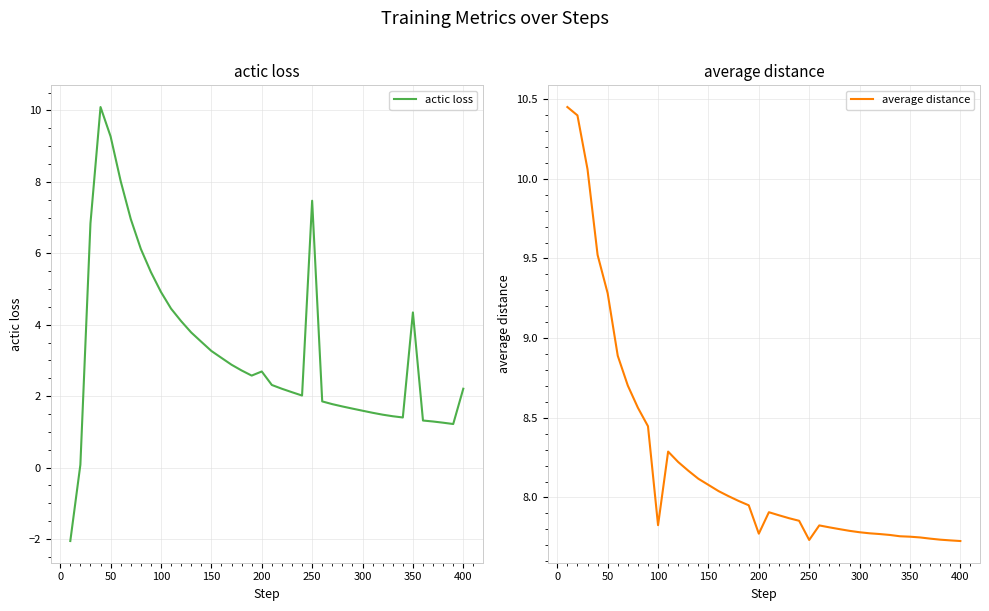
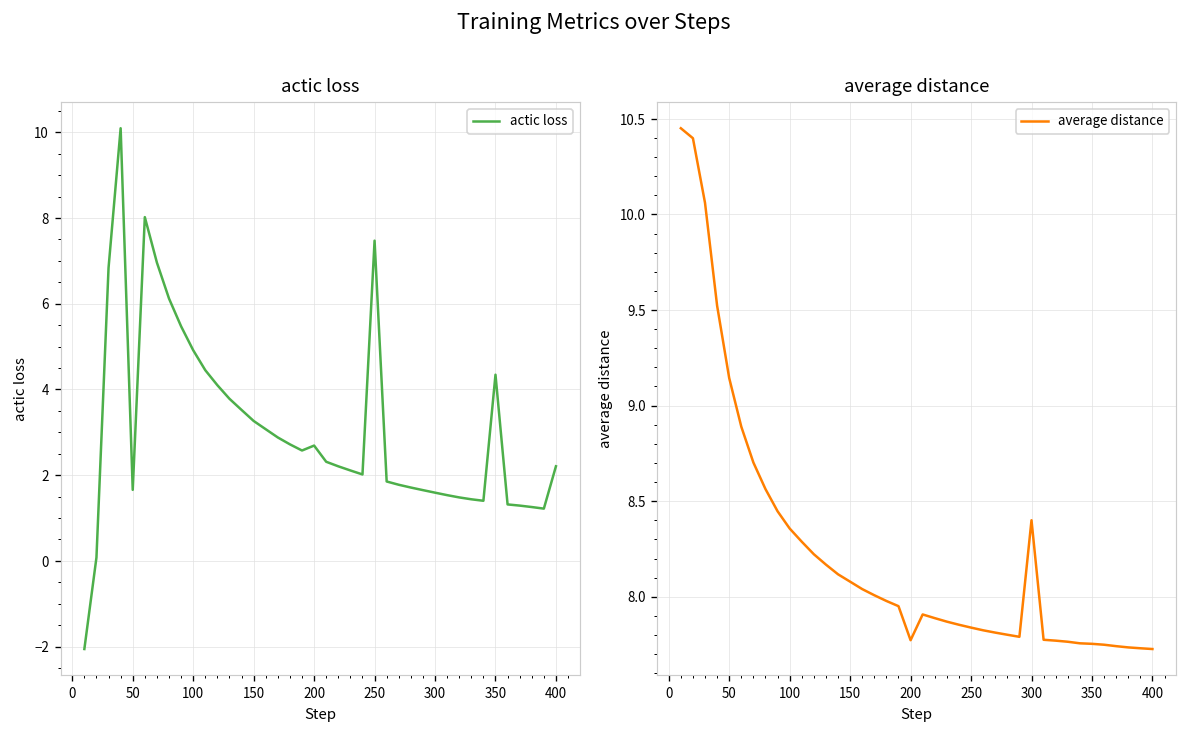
  {
    "actic loss": {
-     "50": 9.3,
+     "50": 1.7,
      "100": 4.9,
      "150": 3.3,
      "200": 2.7,
      "250": 7.5,
      "300": 1.6,
      "350": 4.3,
      "400": 2.2
    },
    "average distance": {
-     "50": 9.28,
-     "100": 7.83,
+     "50": 9.14,
+     "100": 8.36,
      "150": 8.08,
      "200": 7.77,
-     "250": 7.73,
-     "300": 7.78,
+     "250": 7.84,
+     "300": 8.40,
      "350": 7.75,
      "400": 7.73
    }
  }
